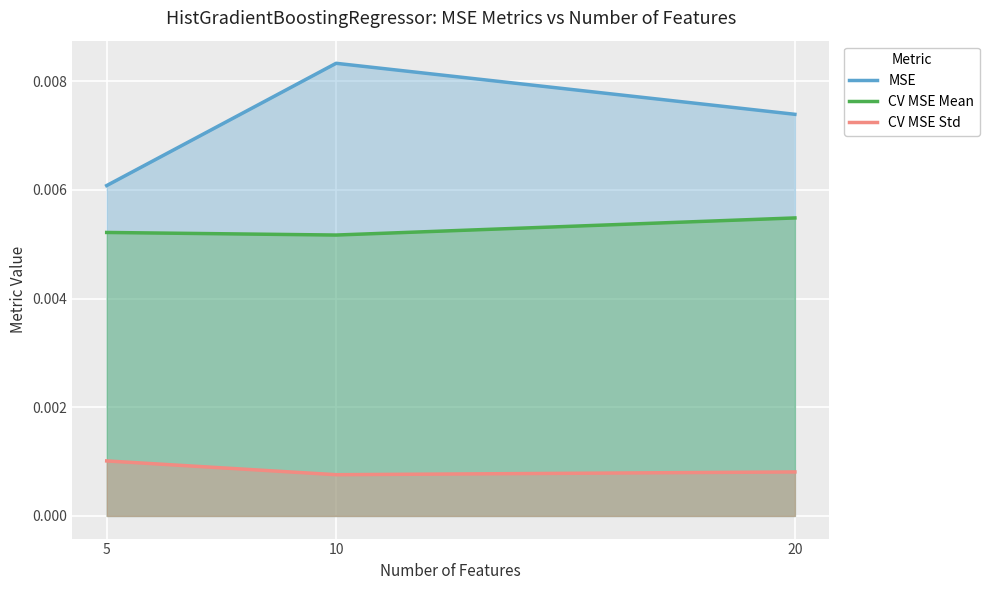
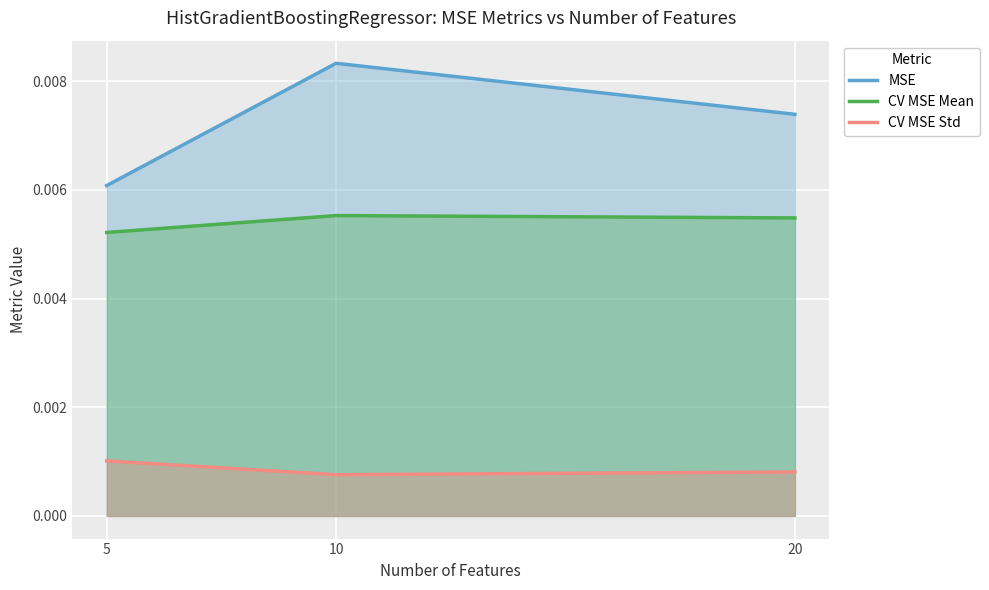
  {
    "MSE": {
      "5": 0.0061,
      "10": 0.0083,
      "20": 0.0074
    },
    "CV MSE Mean": {
      "5": 0.0052,
-     "10": 0.0052,
+     "10": 0.0055,
      "20": 0.0055
    },
    "CV MSE Std": {
      "5": 0.0010,
      "10": 0.0008,
      "20": 0.0008
    }
  }
